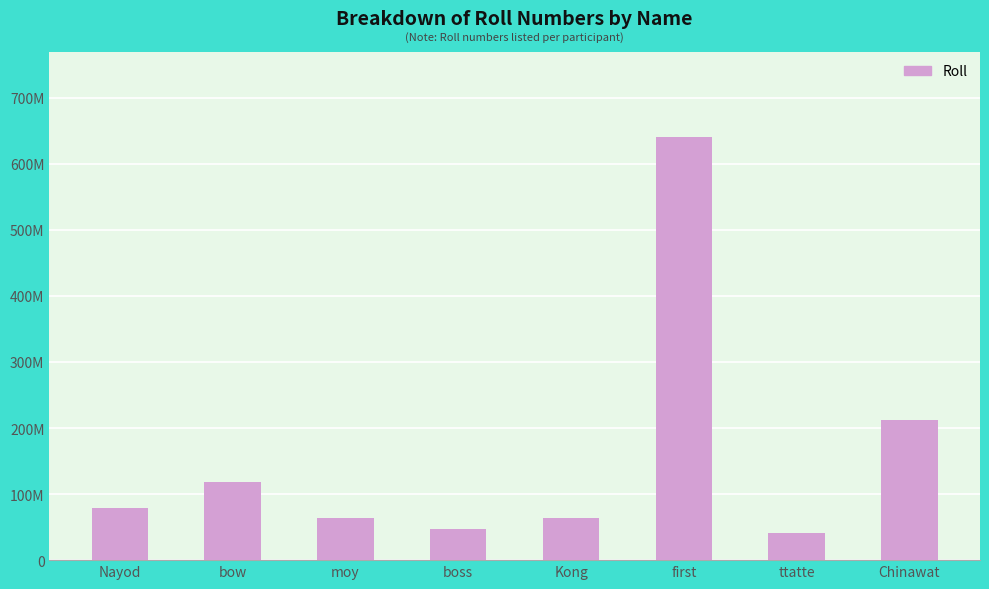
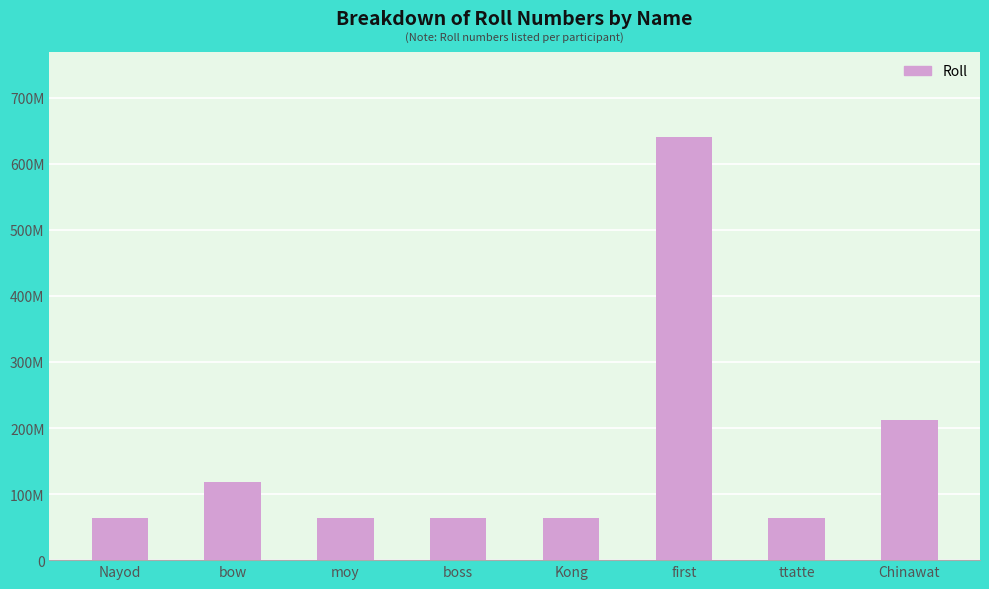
  {
-   "Nayod": 80000000,
+   "Nayod": 60000000,
    "bow": 120000000,
    "moy": 60000000,
-   "boss": 50000000,
+   "boss": 60000000,
    "Kong": 60000000,
    "first": 640000000,
-   "ttatte": 40000000,
+   "ttatte": 60000000,
    "Chinawat": 210000000
  }
